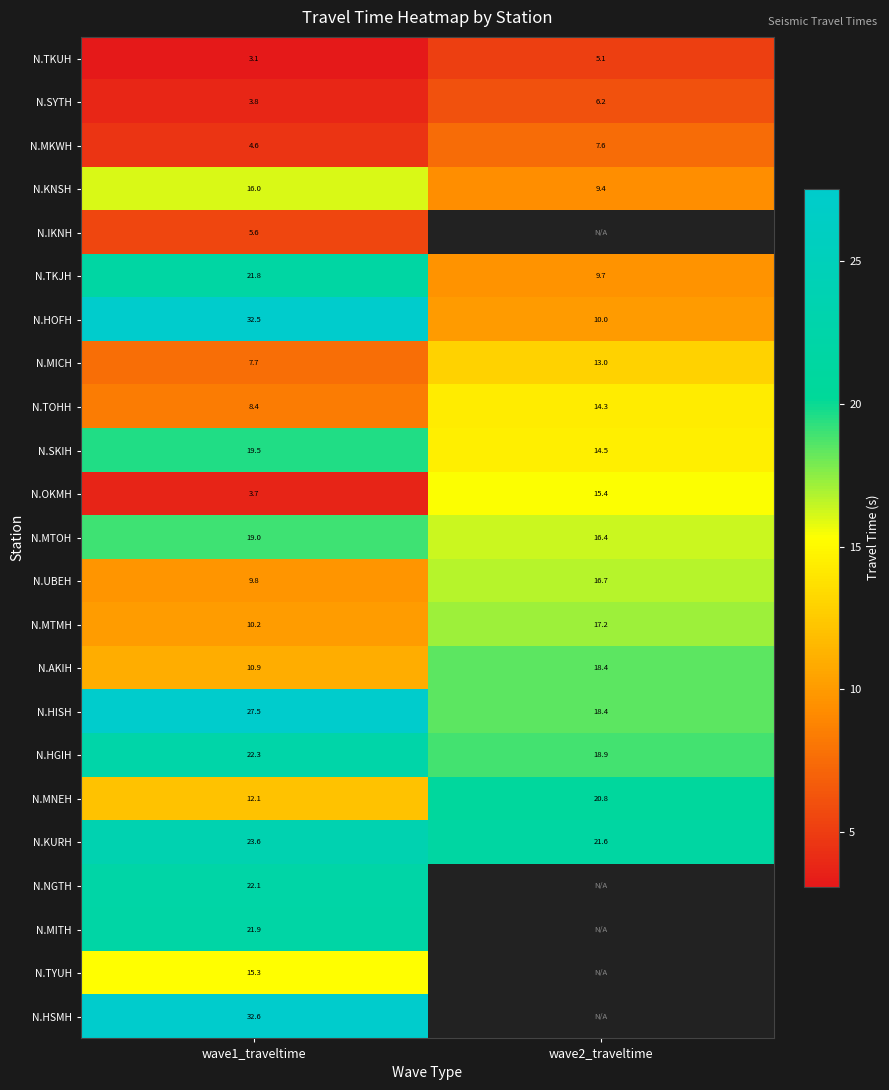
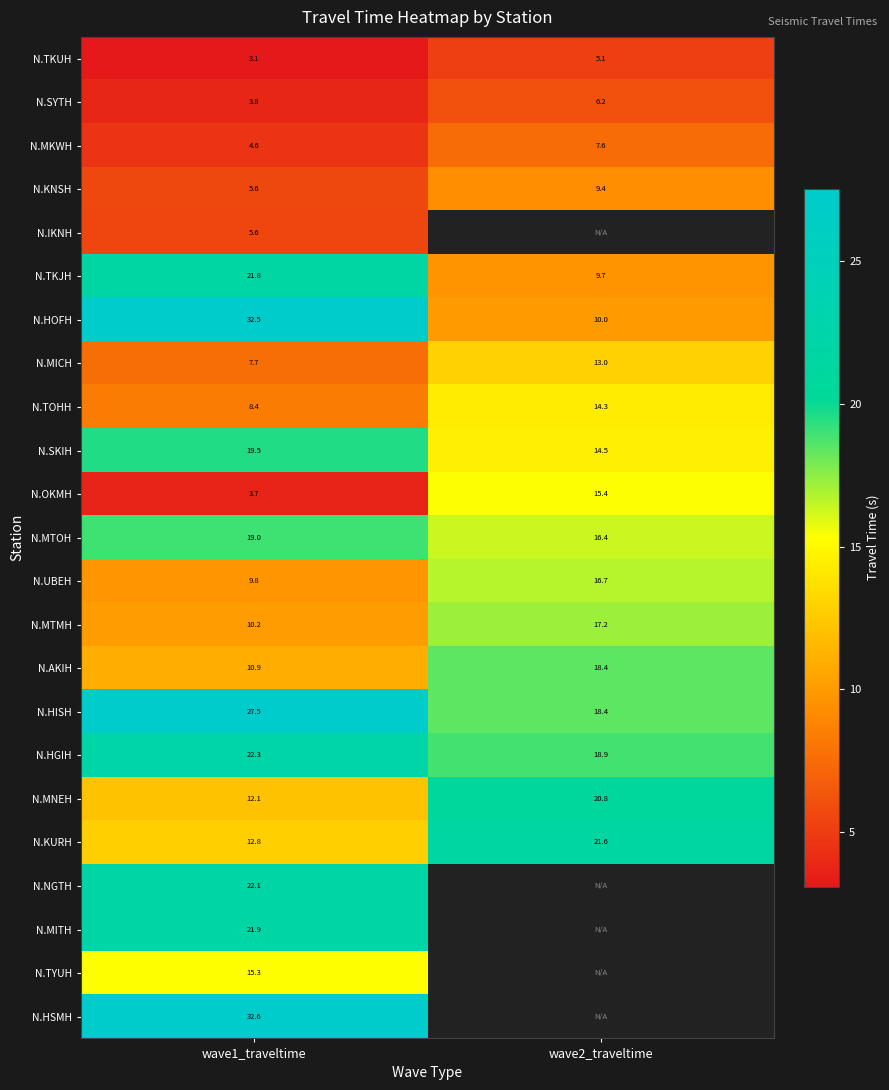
  {
    "N.TKUH": {
      "wave1_traveltime": 3.1,
      "wave2_traveltime": 5.1
    },
    "N.SYTH": {
      "wave1_traveltime": 3.8,
      "wave2_traveltime": 6.2
    },
    "N.MKWH": {
      "wave1_traveltime": 4.6,
      "wave2_traveltime": 7.6
    },
    "N.KNSH": {
-     "wave1_traveltime": 16.0,
+     "wave1_traveltime": 5.6,
      "wave2_traveltime": 9.4
    },
    "N.IKNH": {
      "wave1_traveltime": 5.6
    },
    "N.TKJH": {
      "wave1_traveltime": 21.8,
      "wave2_traveltime": 9.7
    },
    "N.HOFH": {
      "wave1_traveltime": 32.5,
      "wave2_traveltime": 10.0
    },
    "N.MICH": {
      "wave1_traveltime": 7.7,
      "wave2_traveltime": 13.0
    },
    "N.TOHH": {
      "wave1_traveltime": 8.4,
      "wave2_traveltime": 14.3
    },
    "N.SKIH": {
      "wave1_traveltime": 19.5,
      "wave2_traveltime": 14.5
    },
    "N.OKMH": {
      "wave1_traveltime": 3.7,
      "wave2_traveltime": 15.4
    },
    "N.MTOH": {
      "wave1_traveltime": 19.0,
      "wave2_traveltime": 16.4
    },
    "N.UBEH": {
      "wave1_traveltime": 9.8,
      "wave2_traveltime": 16.7
    },
    "N.MTMH": {
      "wave1_traveltime": 10.2,
      "wave2_traveltime": 17.2
    },
    "N.AKIH": {
      "wave1_traveltime": 10.9,
      "wave2_traveltime": 18.4
    },
    "N.HISH": {
      "wave1_traveltime": 27.5,
      "wave2_traveltime": 18.4
    },
    "N.HGIH": {
      "wave1_traveltime": 22.3,
      "wave2_traveltime": 18.9
    },
    "N.MNEH": {
      "wave1_traveltime": 12.1,
      "wave2_traveltime": 20.8
    },
    "N.KURH": {
-     "wave1_traveltime": 23.6,
+     "wave1_traveltime": 12.8,
      "wave2_traveltime": 21.6
    },
    "N.NGTH": {
      "wave1_traveltime": 22.1
    },
    "N.MITH": {
      "wave1_traveltime": 21.9
    },
    "N.TYUH": {
      "wave1_traveltime": 15.3
    },
    "N.HSMH": {
      "wave1_traveltime": 32.6
    }
  }
